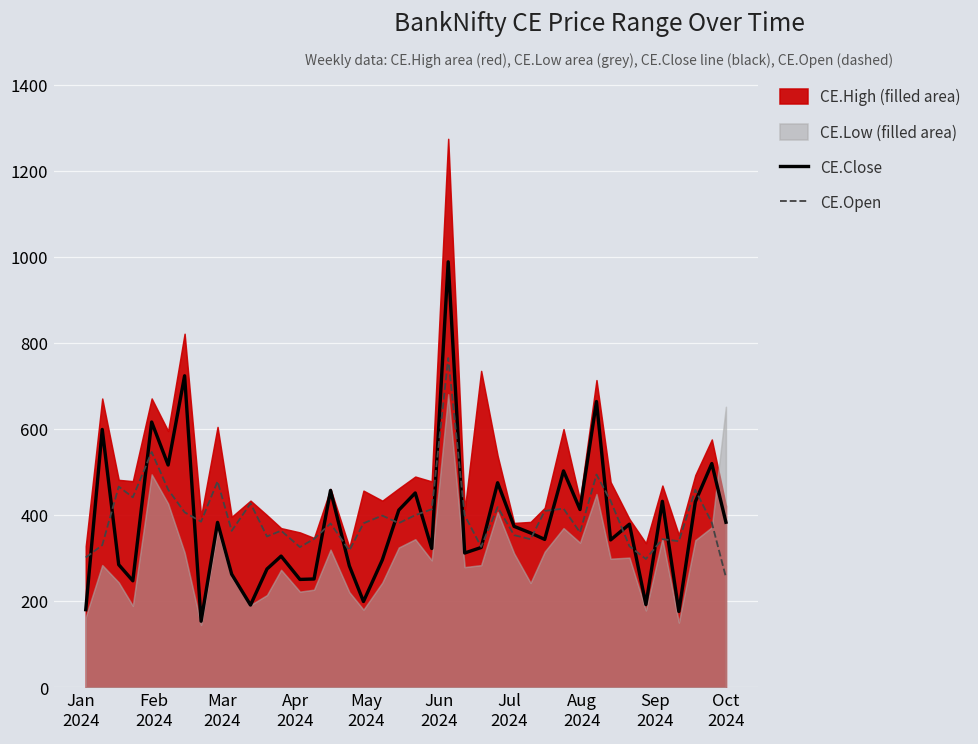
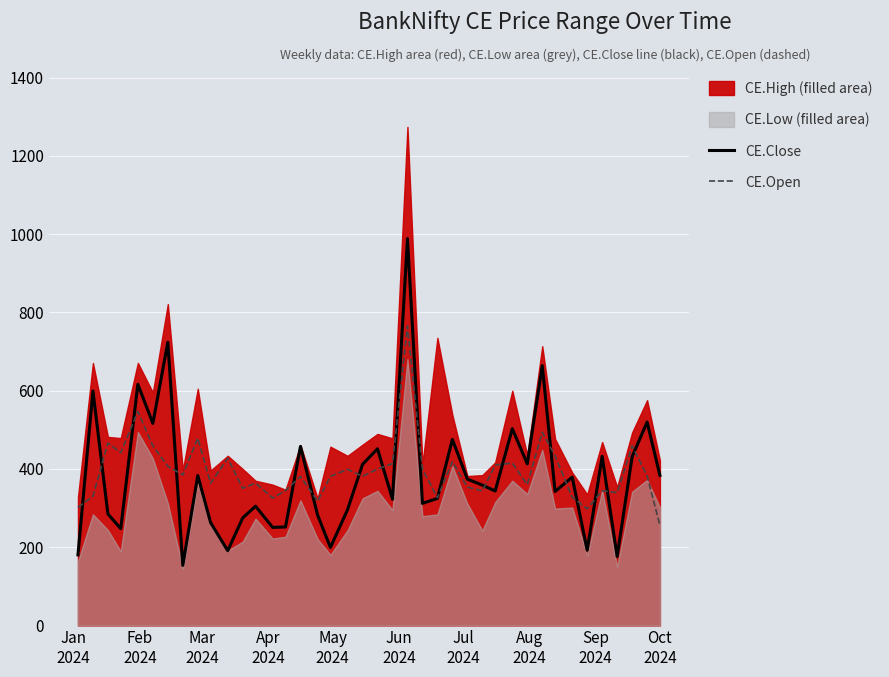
  {
    "CE.Close": {
      "Oct 2024": 380
    },
    "CE.High (filled area)": {
      "Oct 2024": 420
    },
    "CE.Low (filled area)": {
-     "Oct 2024": 650
+     "Oct 2024": 300
    },
    "CE.Open": {
      "Oct 2024": 260
    }
  }
